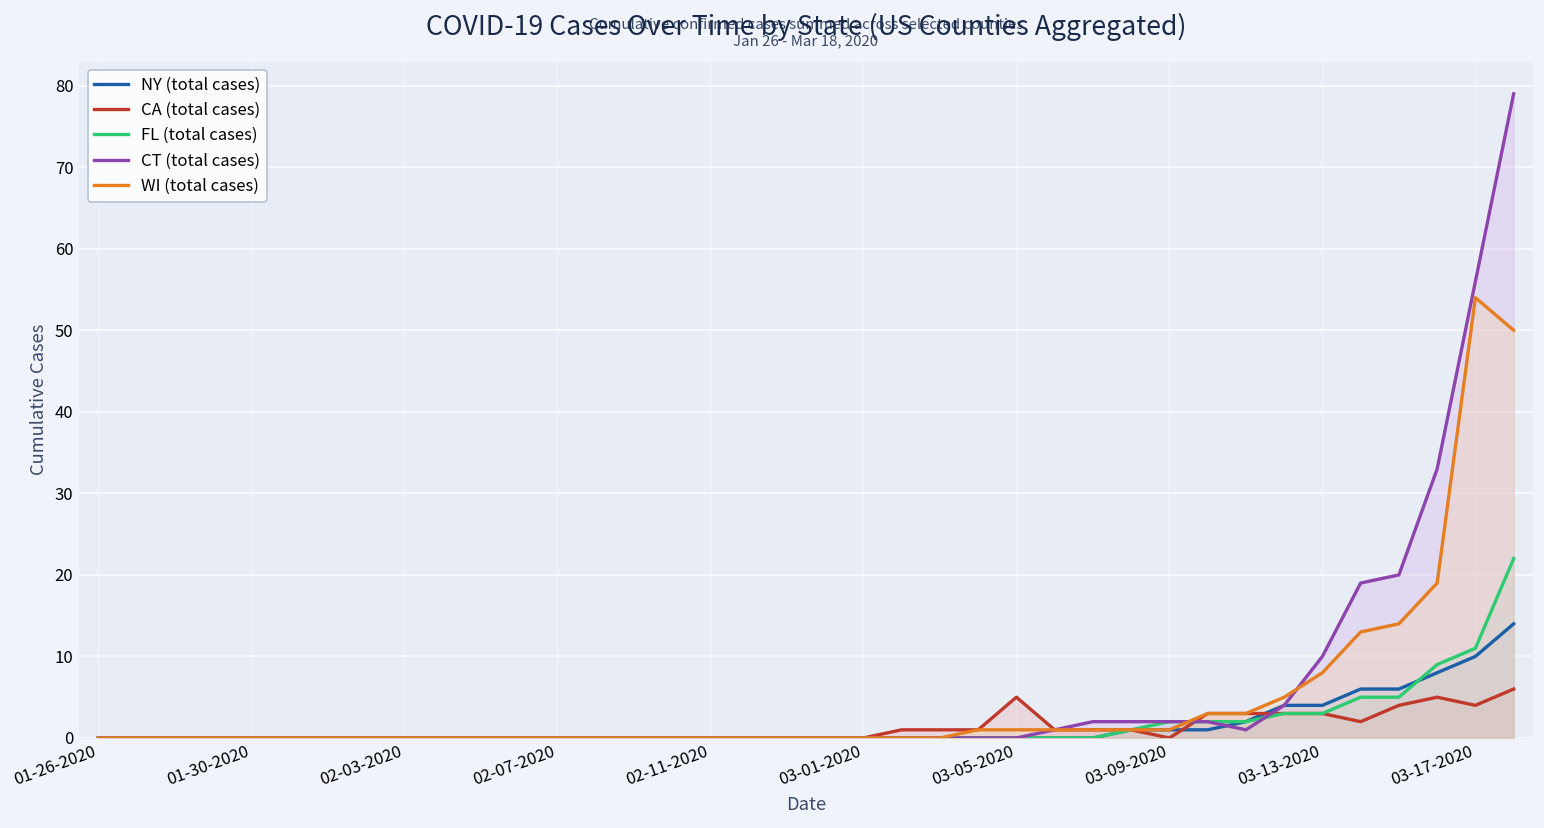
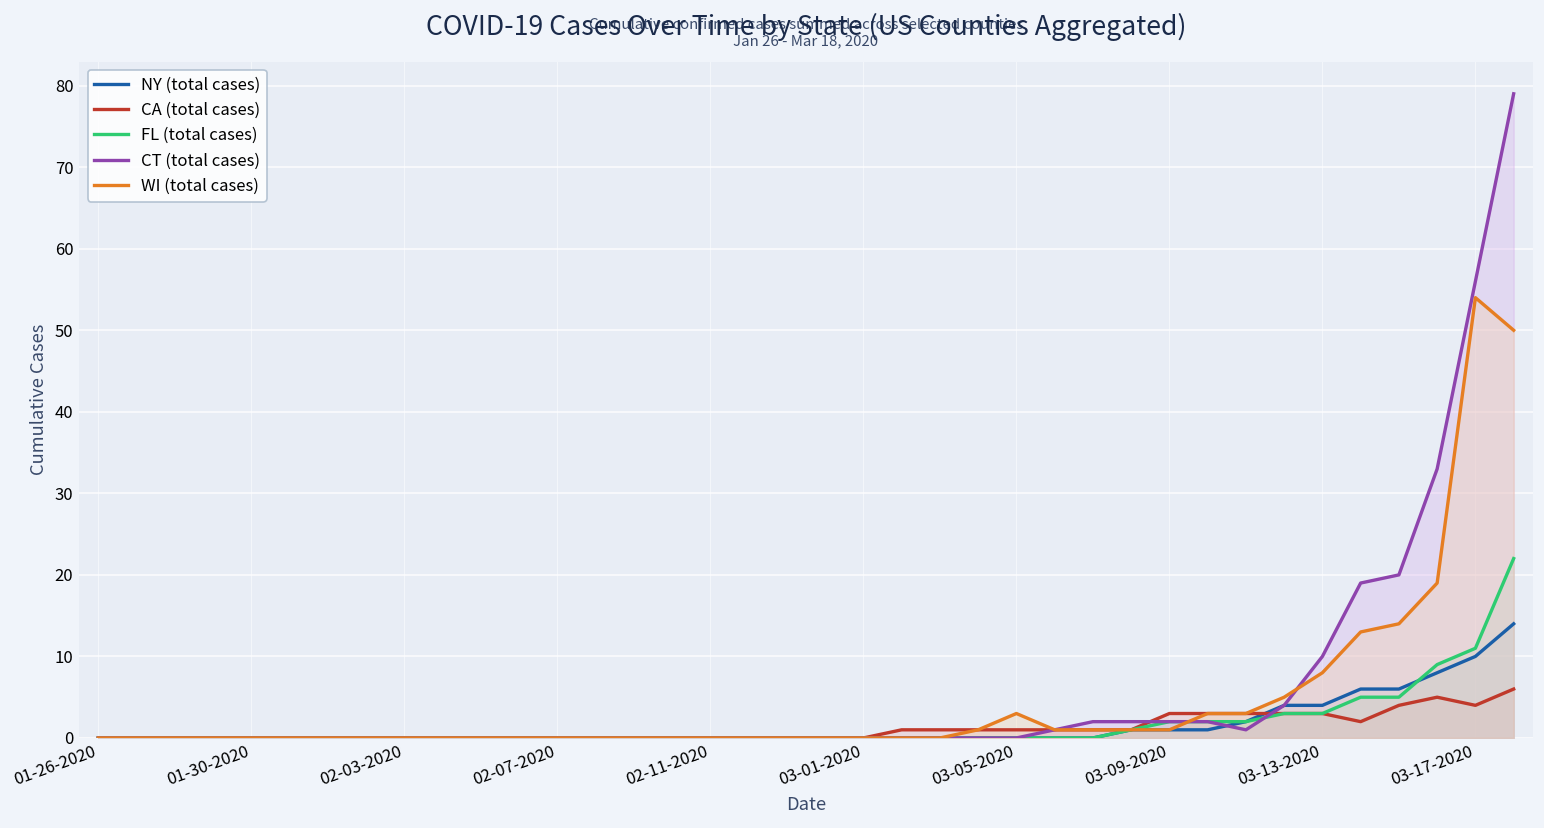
  {
    "NY (total cases)": {
      "03-13-2020": 4,
      "03-17-2020": 10
    },
    "CA (total cases)": {
-     "03-05-2020": 5,
-     "03-09-2020": 0,
+     "03-05-2020": 1,
+     "03-09-2020": 3,
      "03-17-2020": 4
    },
    "FL (total cases)": {
      "03-17-2020": 11
    },
    "CT (total cases)": {
      "03-13-2020": 10,
      "03-17-2020": 56
    },
    "WI (total cases)": {
-     "03-05-2020": 1,
+     "03-05-2020": 3,
      "03-13-2020": 8,
      "03-17-2020": 54
    }
  }
